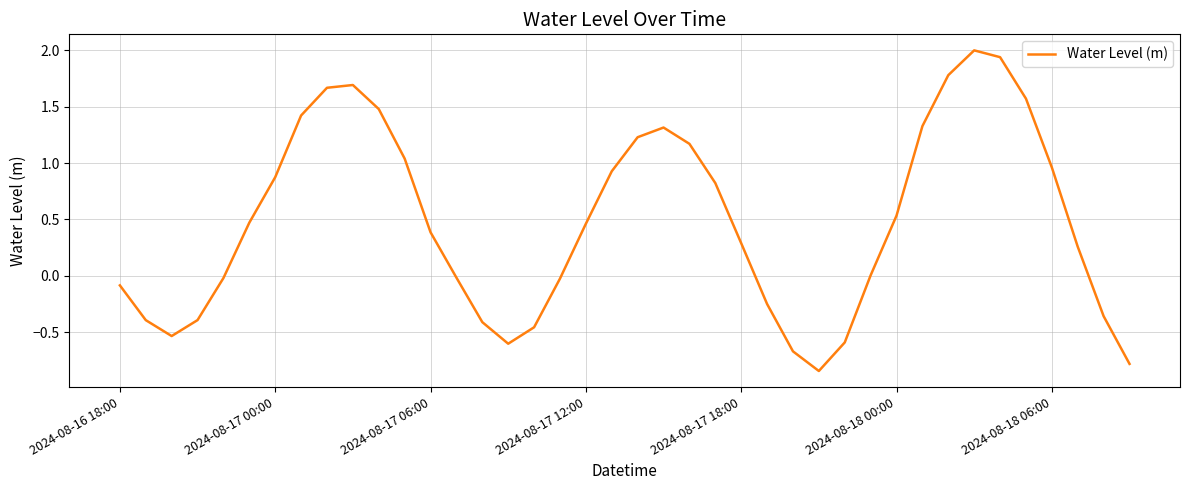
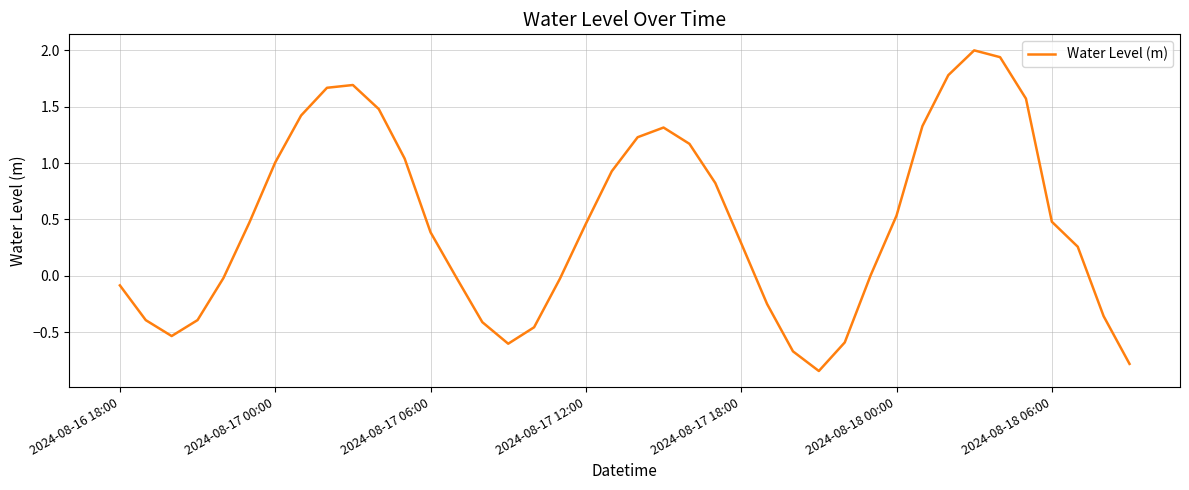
  {
    "2024-08-16 18:00": -0.09,
-   "2024-08-17 00:00": 0.87,
+   "2024-08-17 00:00": 1.00,
    "2024-08-17 06:00": 0.39,
    "2024-08-17 12:00": 0.46,
    "2024-08-17 18:00": 0.29,
    "2024-08-18 00:00": 0.53,
-   "2024-08-18 06:00": 0.96
+   "2024-08-18 06:00": 0.48
  }
